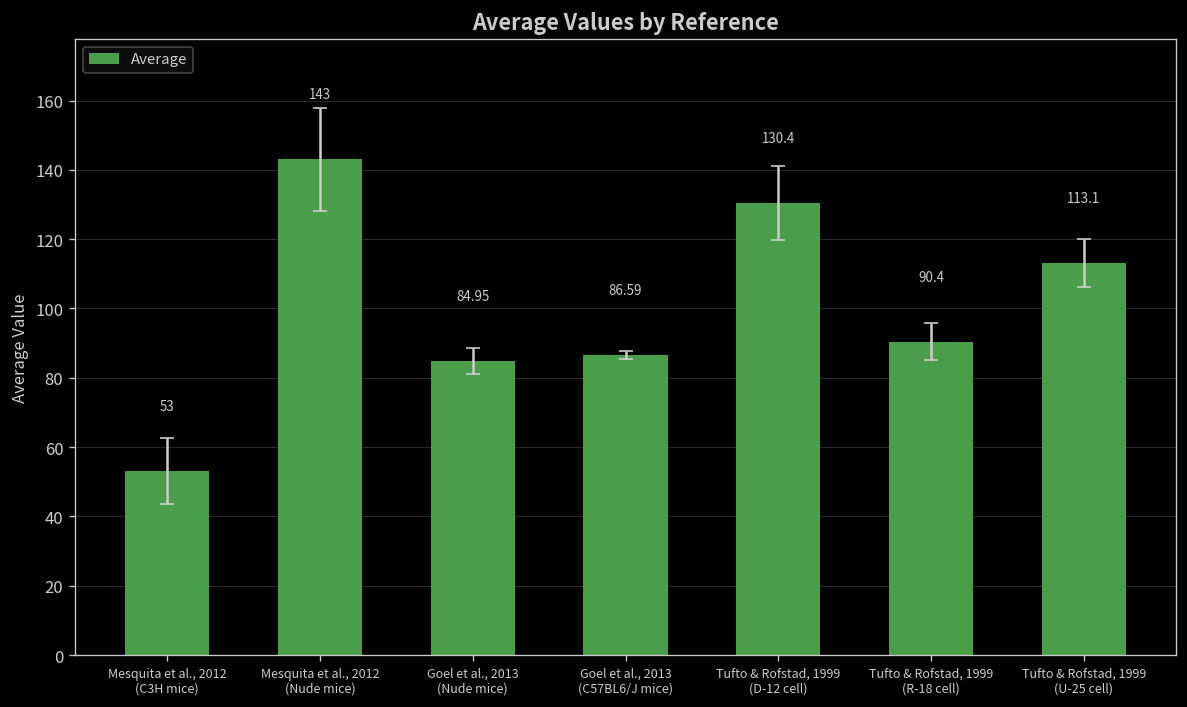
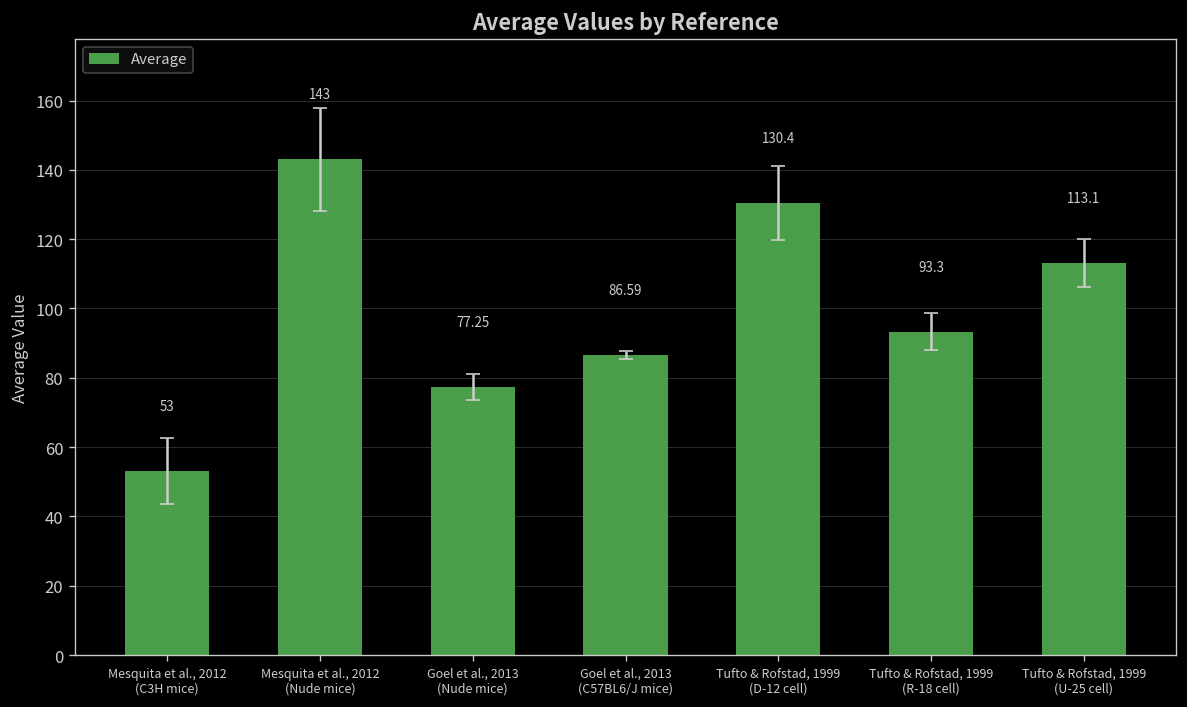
  {
    "Average": {
-     "Goel et al., 2013 (Nude mice)": 84.95,
-     "Tufto & Rofstad, 1999 (R-18 cell)": 90.4
+     "Goel et al., 2013 (Nude mice)": 77.25,
+     "Tufto & Rofstad, 1999 (R-18 cell)": 93.3
    }
  }
